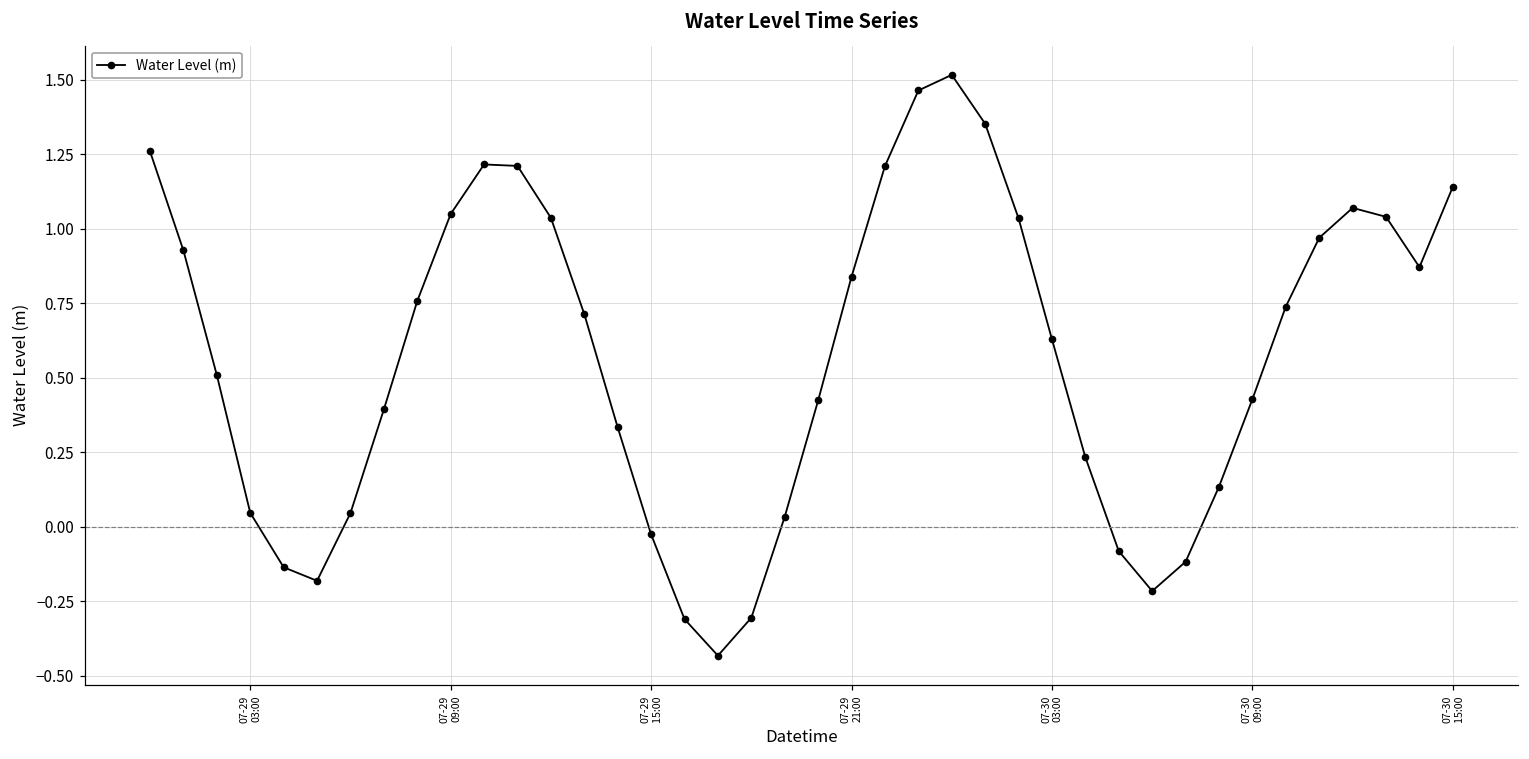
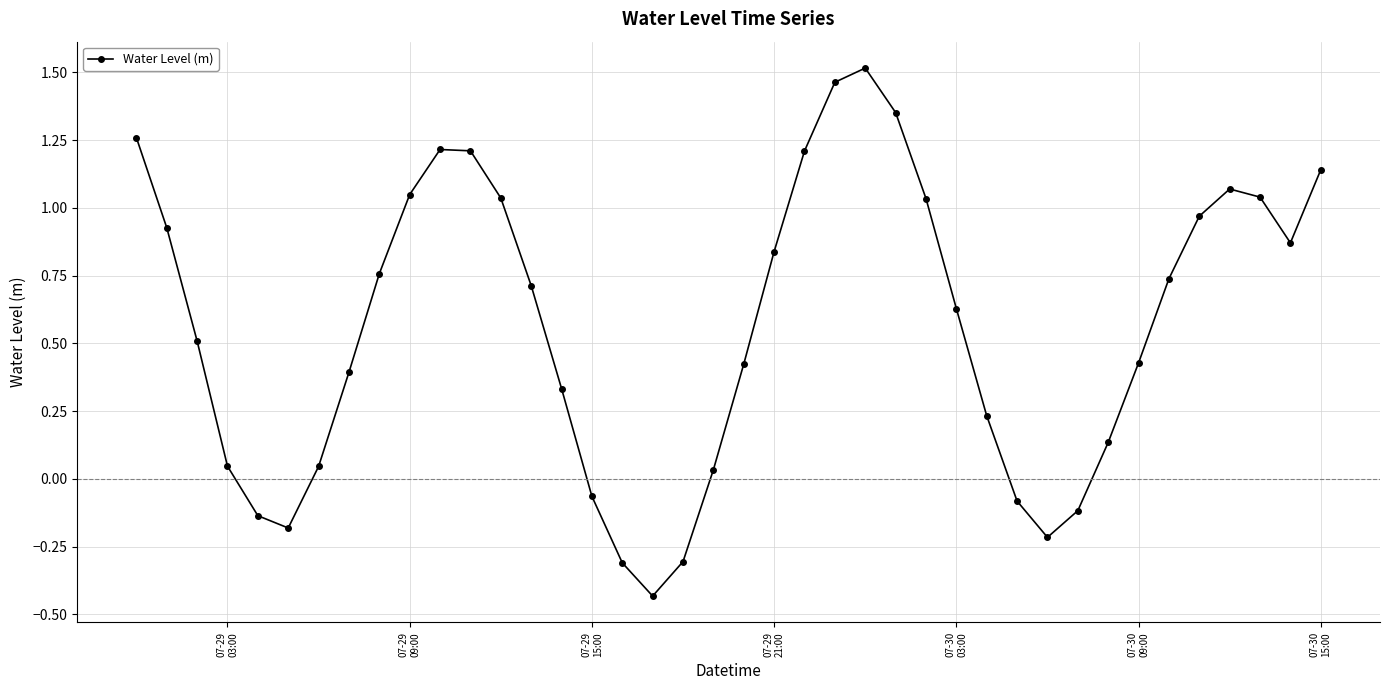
  {
    "07-29 03:00": 0.05,
    "07-29 09:00": 1.05,
-   "07-29 15:00": -0.03,
+   "07-29 15:00": -0.06,
    "07-29 21:00": 0.84,
    "07-30 03:00": 0.63,
    "07-30 09:00": 0.43,
    "07-30 15:00": 1.14
  }
